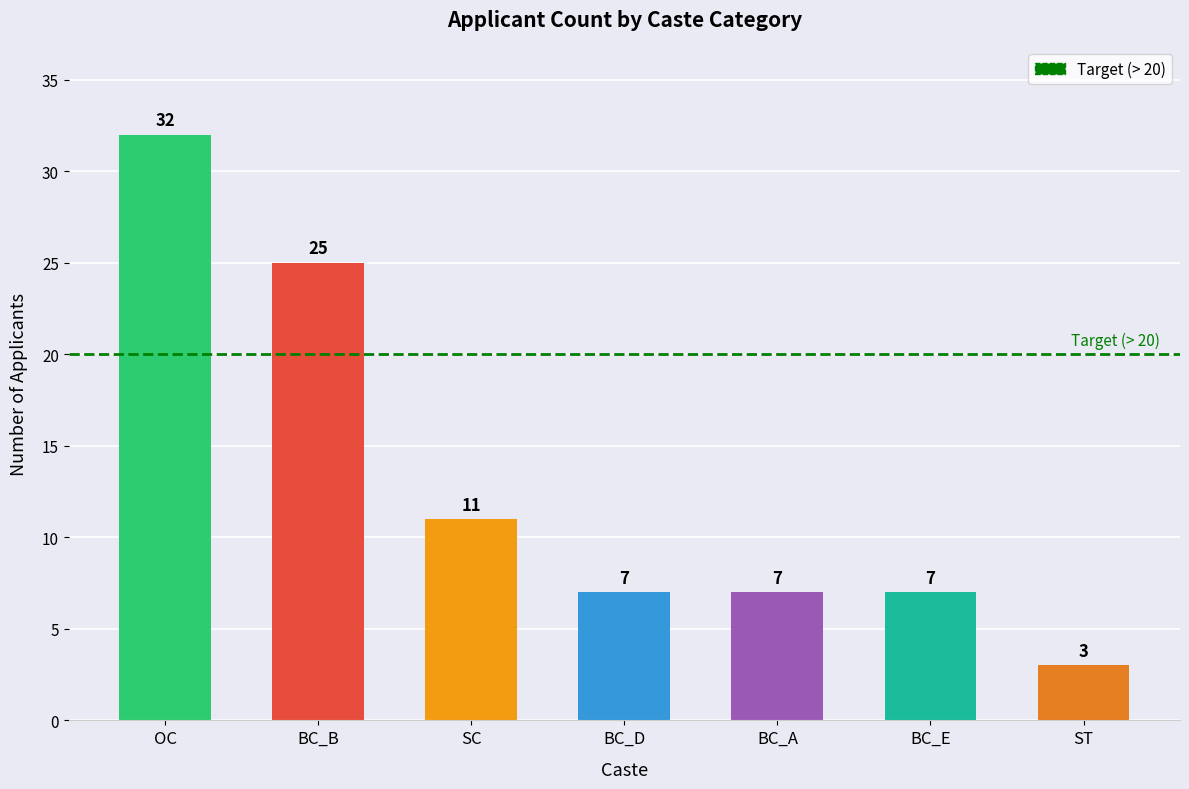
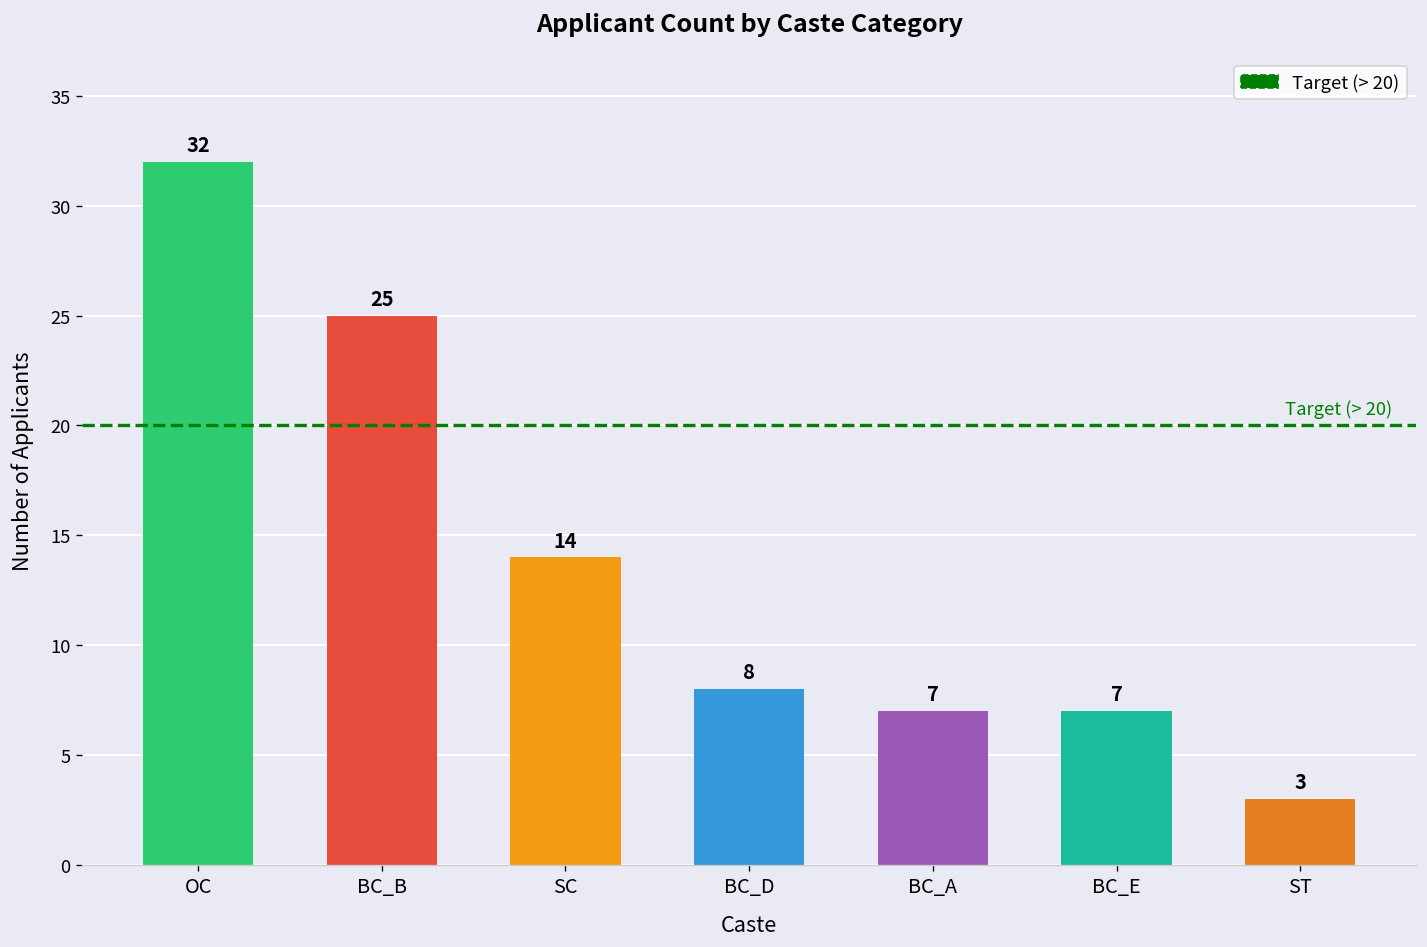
  {
    "OC": 32,
    "BC_B": 25,
-   "SC": 11,
-   "BC_D": 7,
+   "SC": 14,
+   "BC_D": 8,
    "BC_A": 7,
    "BC_E": 7,
    "ST": 3
  }
